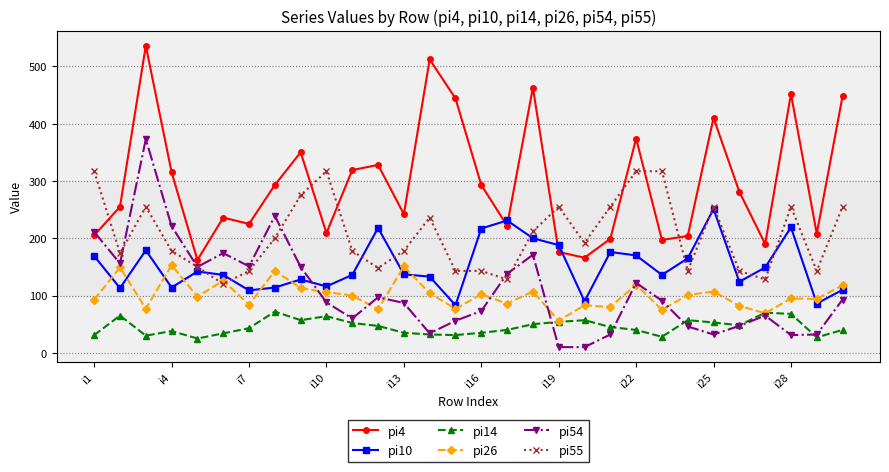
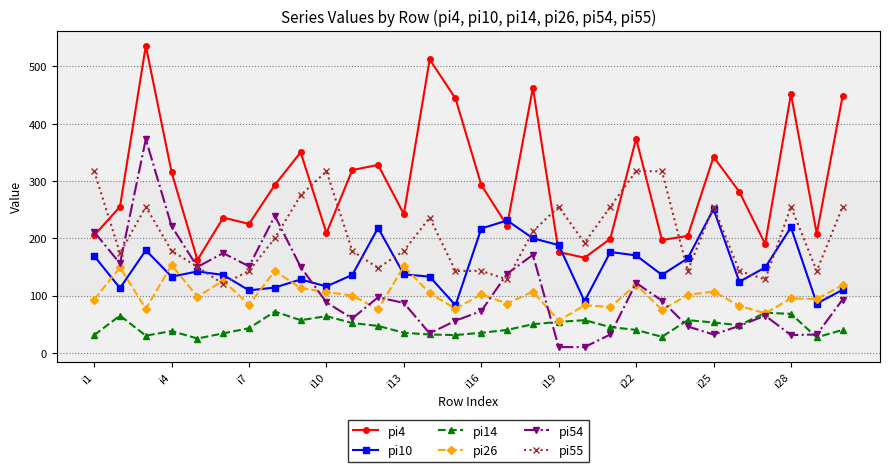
  {
    "pi4": {
      "i1": 210,
      "i4": 320,
      "i7": 230,
      "i10": 210,
      "i13": 240,
      "i16": 290,
      "i19": 180,
      "i22": 370,
-     "i25": 410,
+     "i25": 340,
      "i28": 450
    },
    "pi10": {
      "i1": 170,
-     "i4": 110,
+     "i4": 130,
      "i7": 110,
      "i10": 120,
      "i13": 140,
      "i16": 220,
      "i19": 190,
      "i22": 170,
      "i28": 220
    },
    "pi14": {
      "i1": 30,
      "i4": 40,
      "i7": 40,
      "i10": 60,
      "i13": 40,
      "i16": 40,
      "i22": 40,
      "i25": 50,
      "i28": 70
    },
    "pi26": {
      "i1": 90,
      "i4": 150,
      "i7": 80,
      "i10": 110,
      "i13": 150,
      "i16": 100,
      "i25": 110,
      "i28": 100
    },
    "pi54": {
      "i1": 210,
      "i4": 220,
      "i7": 150,
      "i10": 90,
      "i13": 90,
      "i16": 70,
      "i19": 10,
      "i25": 30,
      "i28": 30
    },
    "pi55": {
      "i1": 320,
      "i4": 180,
      "i7": 140,
      "i10": 320,
      "i13": 180,
      "i16": 140,
      "i19": 260,
      "i22": 320,
      "i28": 260
    }
  }
